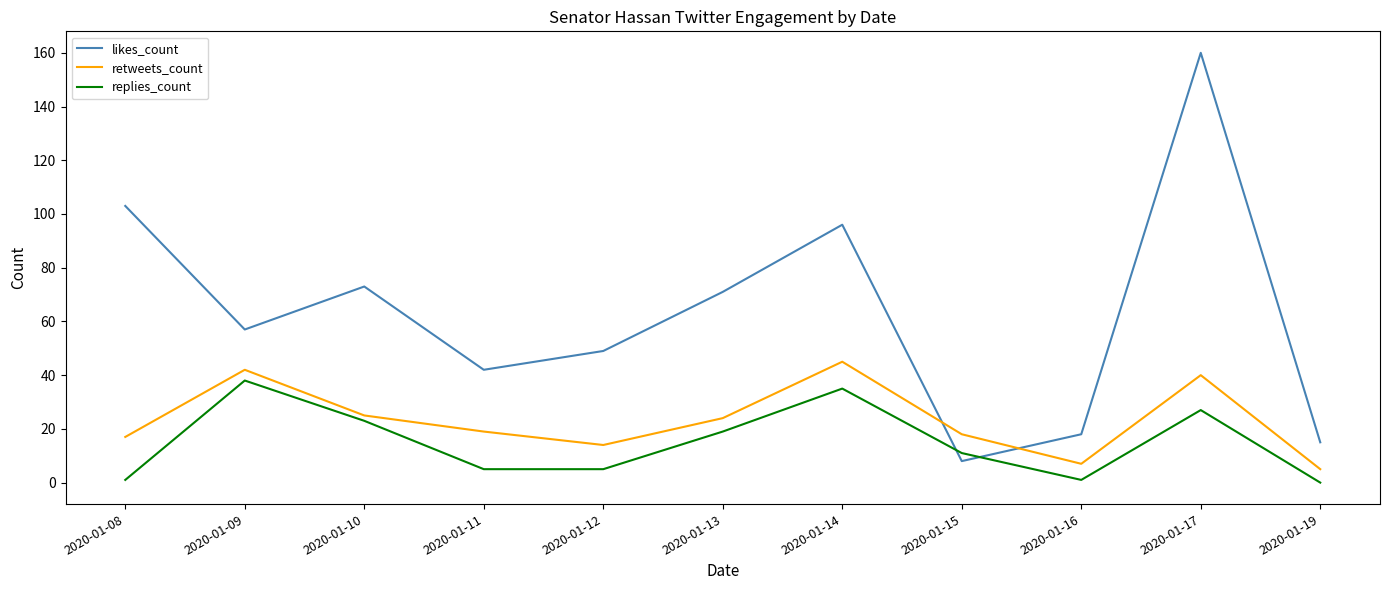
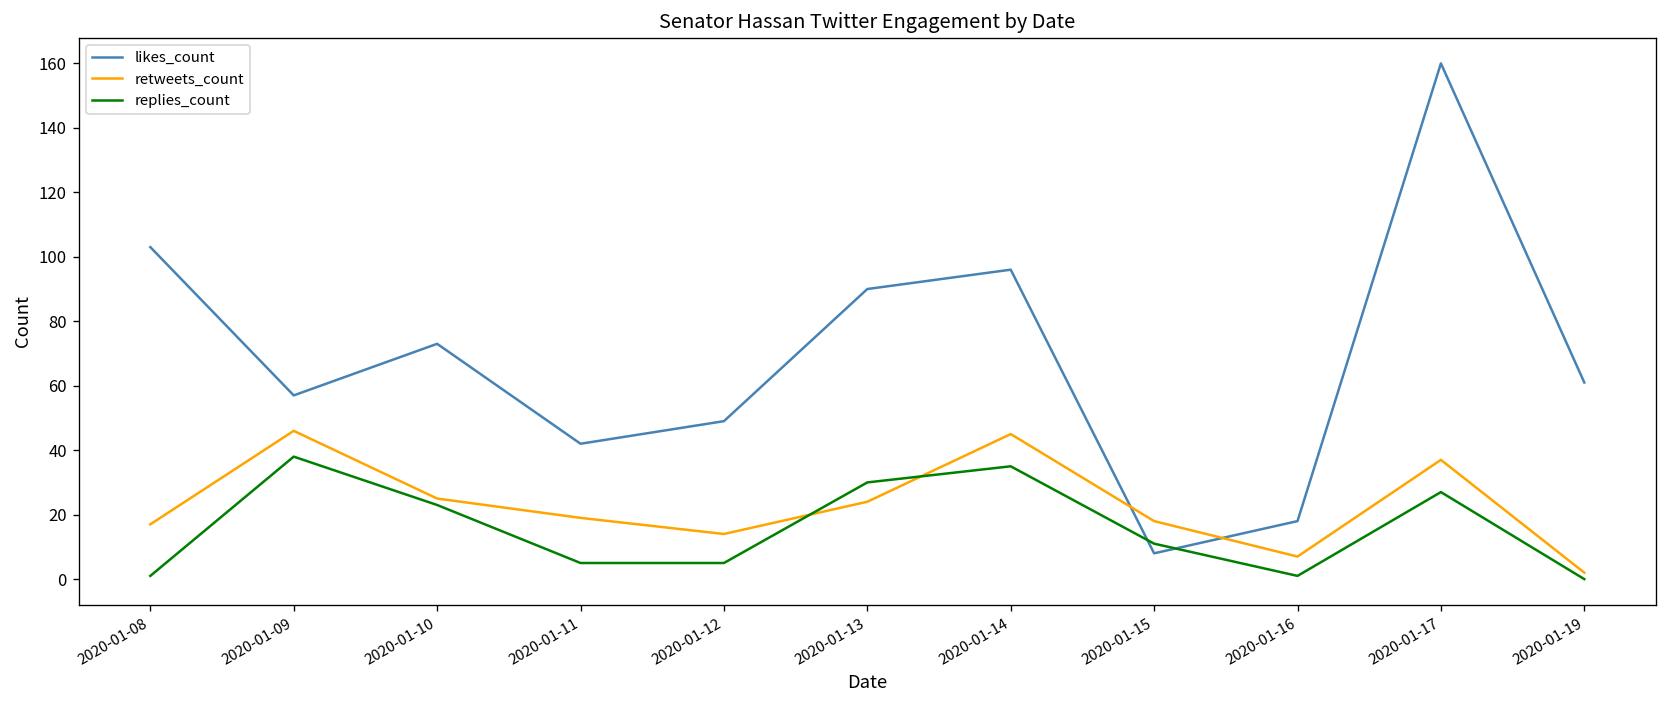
  {
    "likes_count": {
      "2020-01-08": 103,
      "2020-01-09": 57,
      "2020-01-10": 73,
      "2020-01-11": 42,
      "2020-01-12": 49,
-     "2020-01-13": 71,
+     "2020-01-13": 90,
      "2020-01-14": 96,
      "2020-01-15": 8,
      "2020-01-16": 18,
      "2020-01-17": 160,
-     "2020-01-19": 15
+     "2020-01-19": 61
    },
    "retweets_count": {
      "2020-01-08": 17,
-     "2020-01-09": 42,
+     "2020-01-09": 46,
      "2020-01-10": 25,
      "2020-01-11": 19,
      "2020-01-12": 14,
      "2020-01-13": 24,
      "2020-01-14": 45,
      "2020-01-15": 18,
      "2020-01-16": 7,
-     "2020-01-17": 40,
-     "2020-01-19": 5
+     "2020-01-17": 37,
+     "2020-01-19": 2
    },
    "replies_count": {
      "2020-01-08": 1,
      "2020-01-09": 38,
      "2020-01-10": 23,
      "2020-01-11": 5,
      "2020-01-12": 5,
-     "2020-01-13": 19,
+     "2020-01-13": 30,
      "2020-01-14": 35,
      "2020-01-15": 11,
      "2020-01-16": 1,
      "2020-01-17": 27,
      "2020-01-19": 0
    }
  }
